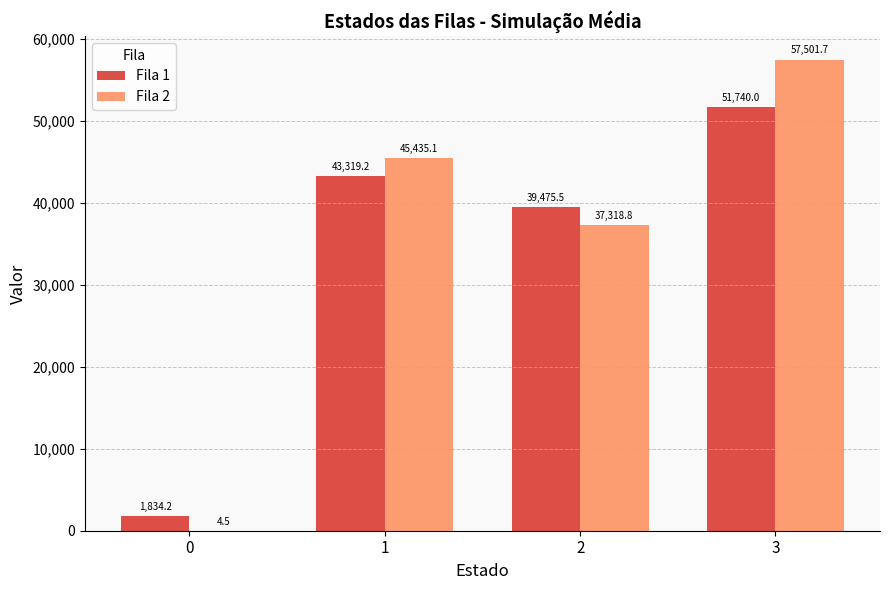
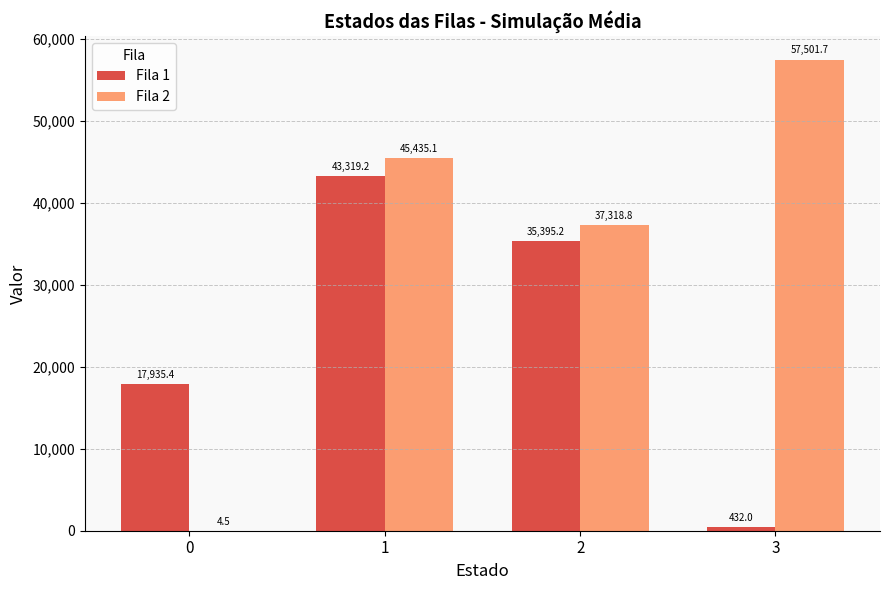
  {
    "Fila 1": {
-     "0": "1,834.2",
+     "0": "17,935.4",
      "1": "43,319.2",
-     "2": "39,475.5",
-     "3": "51,740.0"
+     "2": "35,395.2",
+     "3": "432.0"
    },
    "Fila 2": {
      "0": "4.5",
      "1": "45,435.1",
      "2": "37,318.8",
      "3": "57,501.7"
    }
  }
